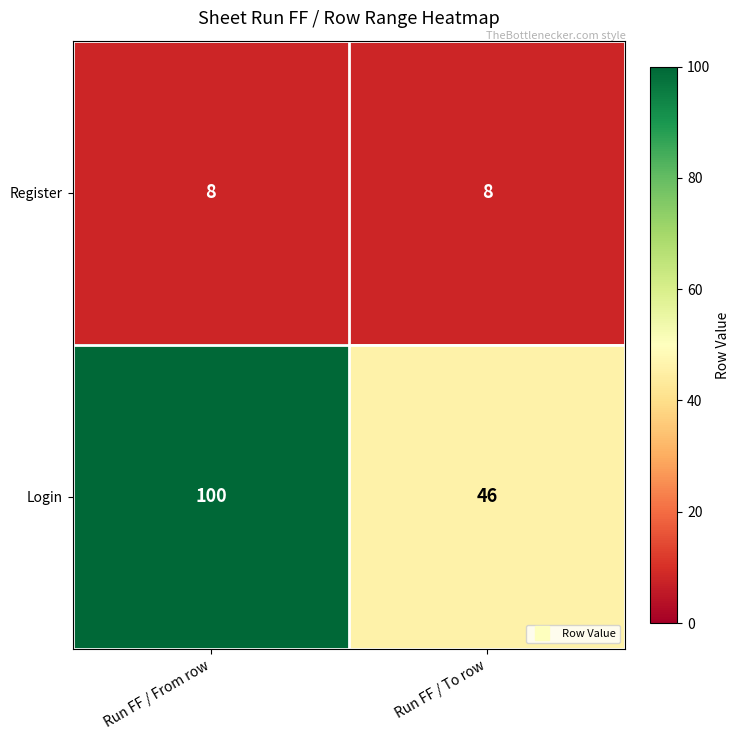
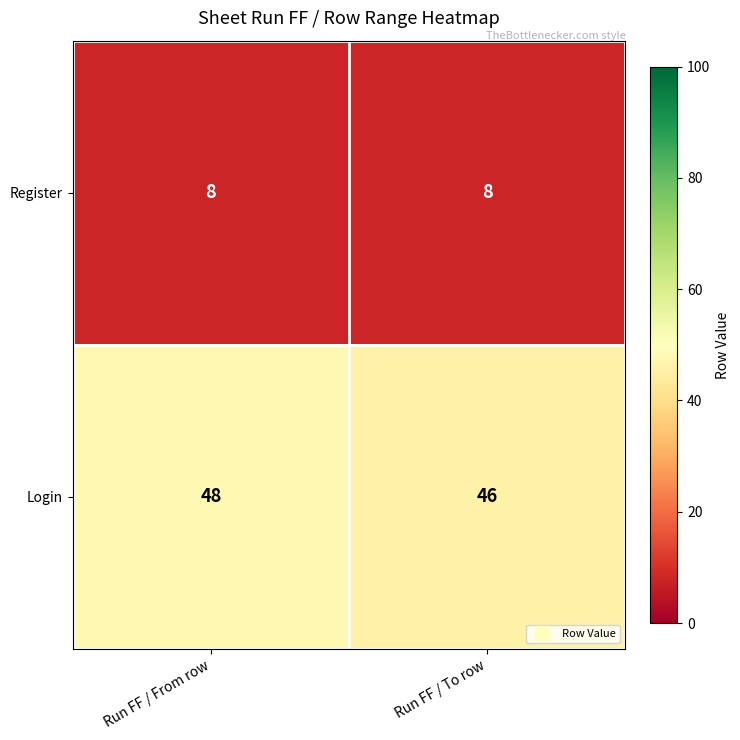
  {
    "Register": {
      "Run FF / From row": 8,
      "Run FF / To row": 8
    },
    "Login": {
-     "Run FF / From row": 100,
+     "Run FF / From row": 48,
      "Run FF / To row": 46
    }
  }
